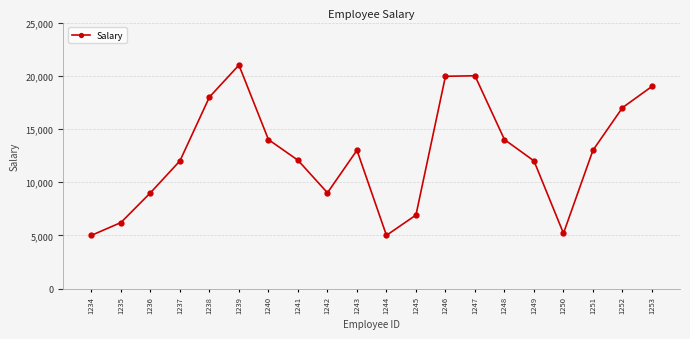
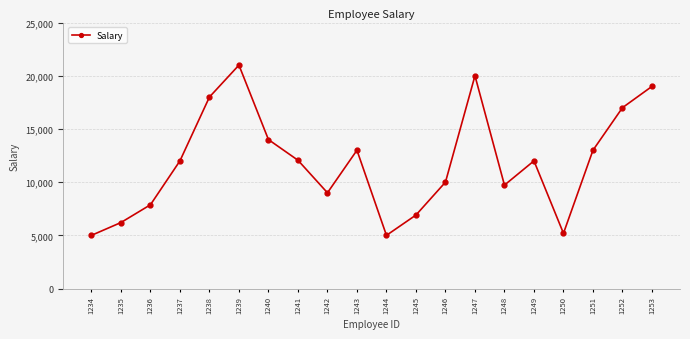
  {
    "1234": "5,000",
    "1235": "6,200",
-   "1236": "9,000",
+   "1236": "7,900",
    "1237": "12,000",
    "1238": "18,000",
    "1239": "21,000",
    "1240": "14,000",
    "1241": "12,100",
    "1242": "9,000",
    "1243": "13,000",
    "1244": "5,000",
    "1245": "6,900",
-   "1246": "20,000",
+   "1246": "10,000",
    "1247": "20,000",
-   "1248": "14,000",
+   "1248": "9,700",
    "1249": "12,000",
    "1250": "5,200",
    "1251": "13,000",
    "1252": "17,000",
    "1253": "19,000"
  }
